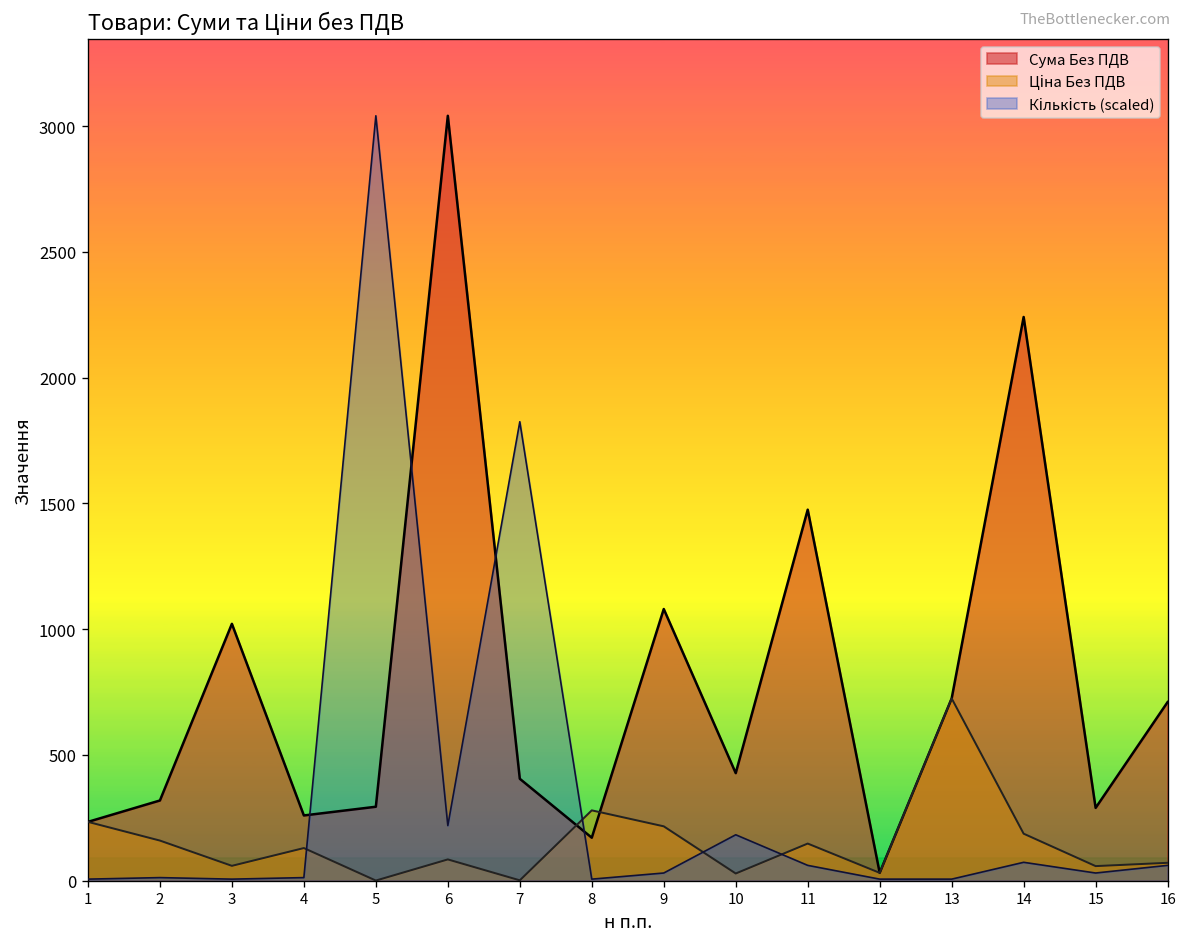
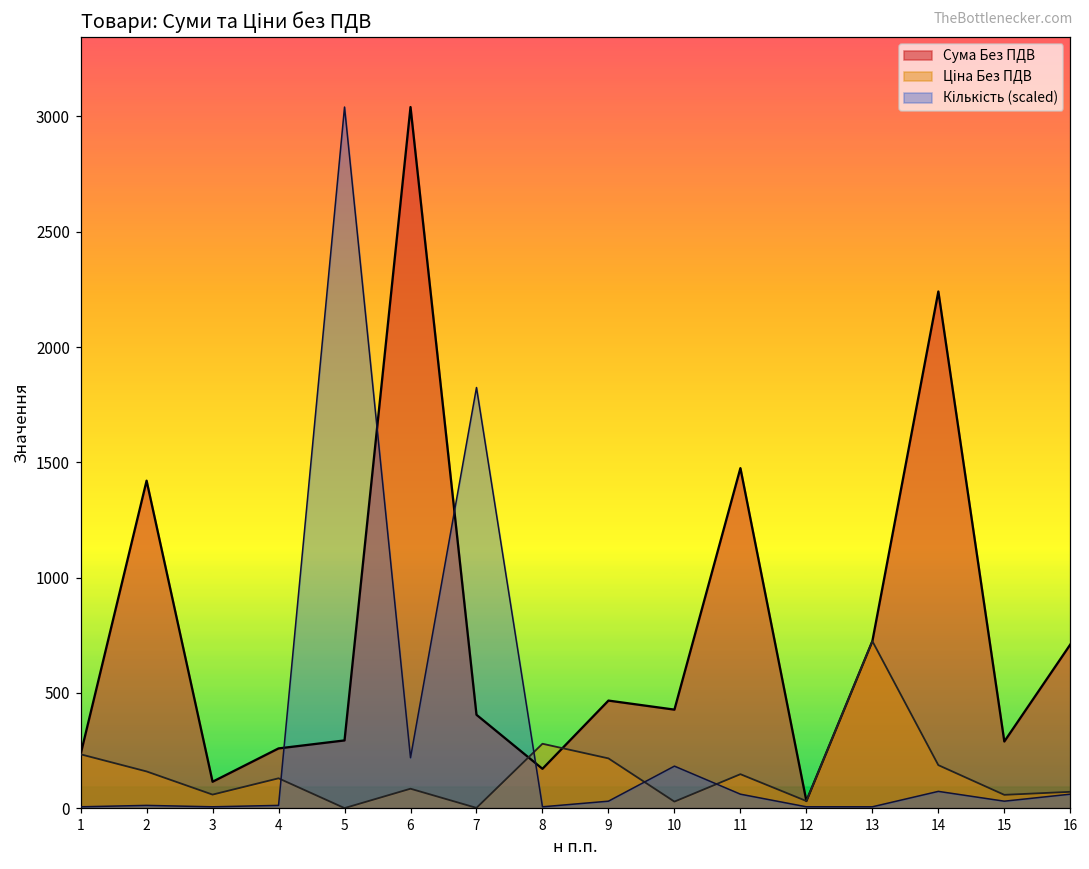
  {
    "Сума Без ПДВ": {
-     "2": 320,
-     "3": 1020,
+     "2": 1420,
+     "3": 110,
      "4": 260,
      "5": 290,
      "6": 3040,
      "7": 410,
      "8": 170,
-     "9": 1080,
+     "9": 470,
      "10": 430,
      "11": 1470,
      "14": 2240,
      "15": 290,
      "16": 710
    },
    "Ціна Без ПДВ": {
      "2": 160,
      "4": 130,
      "8": 280,
      "9": 220,
      "11": 150,
      "14": 190
    },
    "Кількість (scaled)": {
      "5": 3040,
      "6": 220,
      "7": 1820,
      "10": 180
    }
  }
